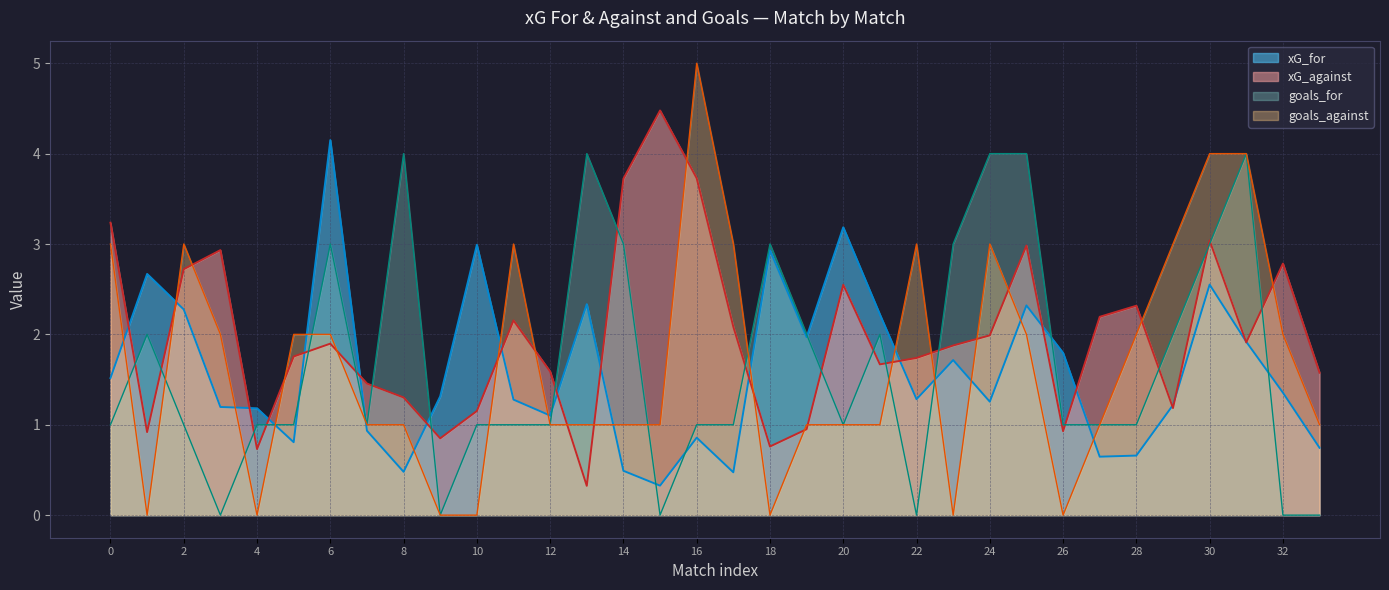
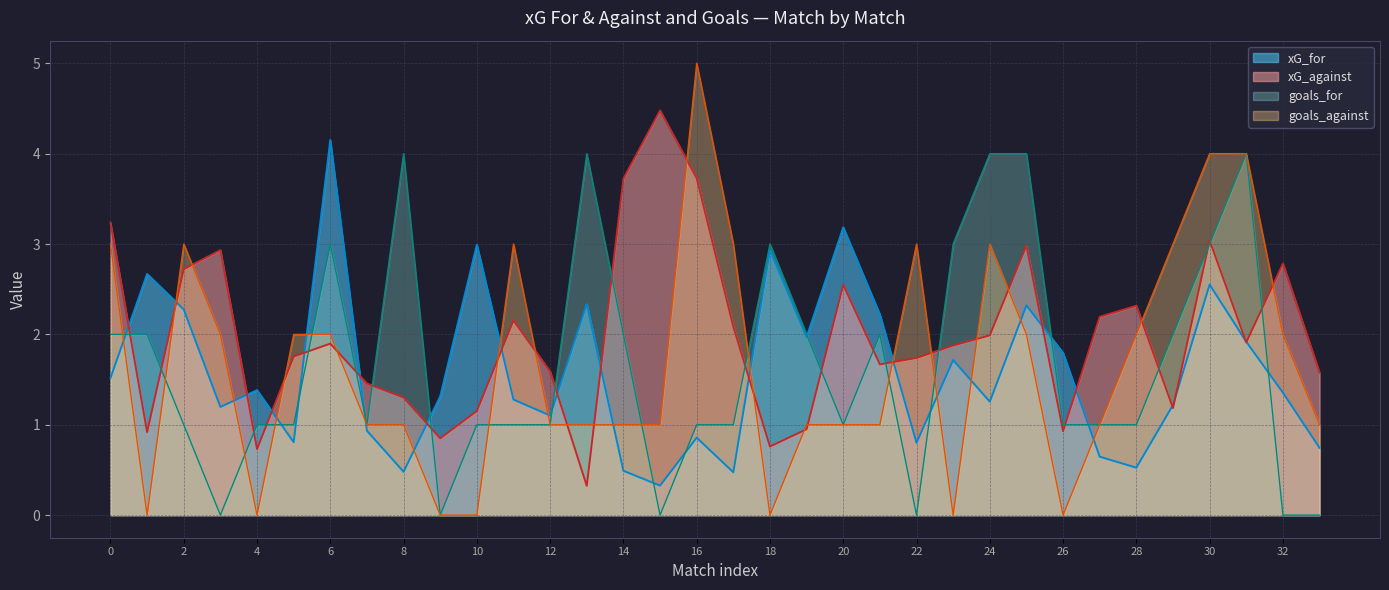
  {
    "xG_for": {
      "0": 1.5,
      "2": 2.3,
-     "4": 1.2,
+     "4": 1.4,
      "6": 4.1,
      "8": 0.5,
      "10": 3.0,
      "12": 1.1,
      "14": 0.5,
      "16": 0.9,
      "18": 2.9,
      "20": 3.2,
-     "22": 1.3,
+     "22": 0.8,
      "24": 1.3,
      "26": 1.8,
-     "28": 0.7,
+     "28": 0.5,
      "30": 2.6,
      "32": 1.4
    },
    "goals_for": {
-     "0": 1,
+     "0": 2,
      "2": 1,
      "4": 1,
      "6": 3,
      "8": 4,
      "10": 1,
-     "14": 3,
+     "14": 2,
      "16": 1,
      "18": 3,
      "22": 0,
      "24": 4,
      "26": 1,
      "28": 1,
      "30": 3,
      "32": 0
    }
  }
